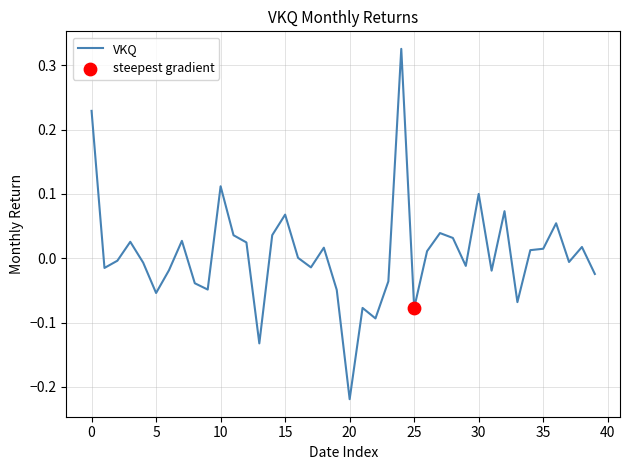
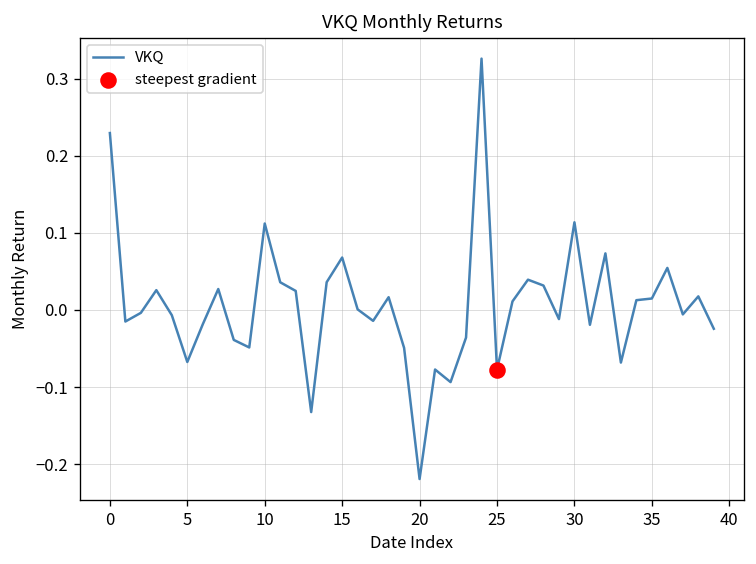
  {
    "VKQ": {
      "0": 0.23,
-     "5": -0.05,
+     "5": -0.07,
      "10": 0.11,
      "15": 0.07,
      "20": -0.22,
-     "30": 0.10,
+     "30": 0.11,
      "35": 0.01
    }
  }
